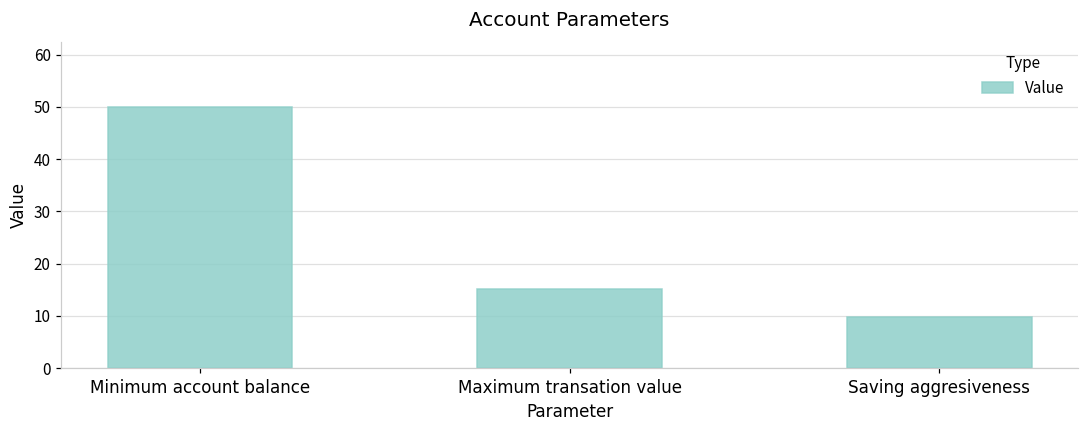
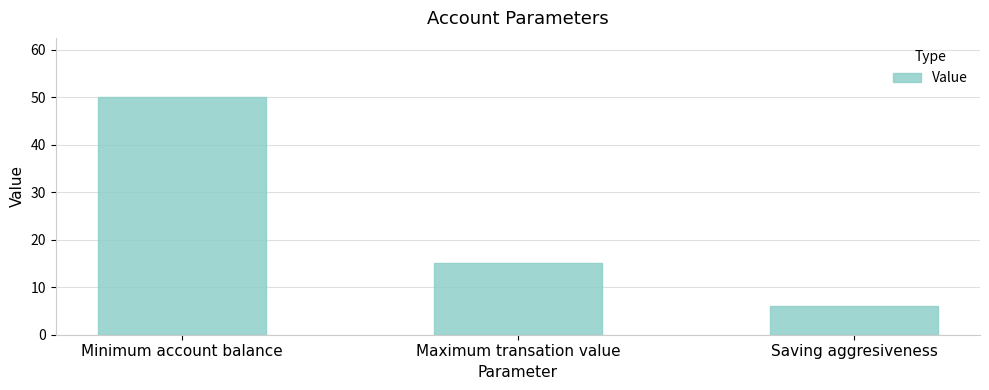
  {
    "Minimum account balance": 50,
    "Maximum transation value": 15,
-   "Saving aggresiveness": 10
+   "Saving aggresiveness": 6
  }
